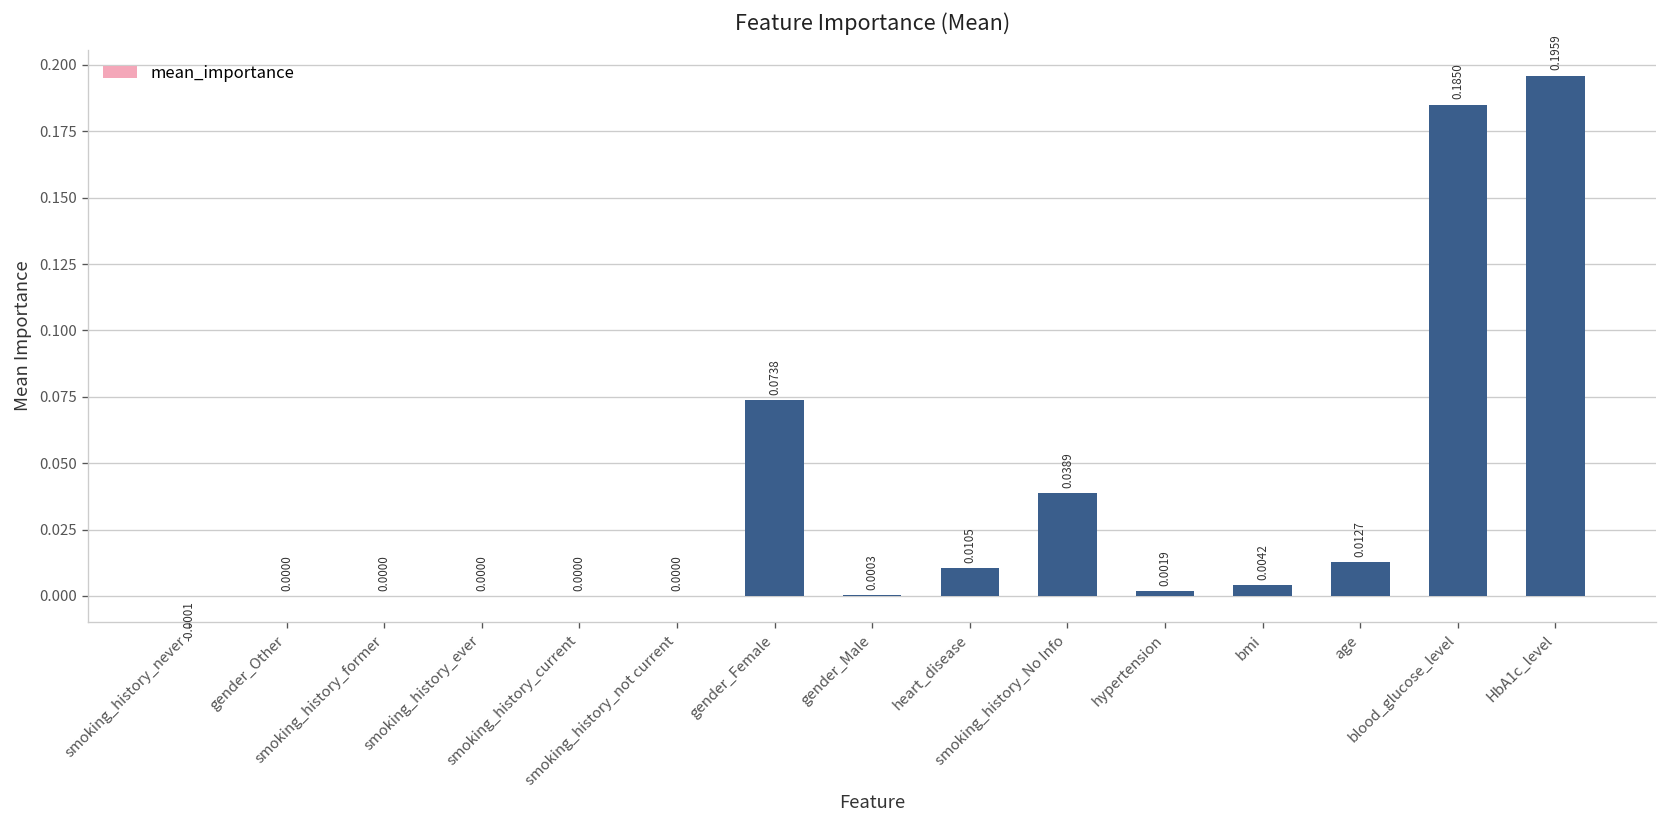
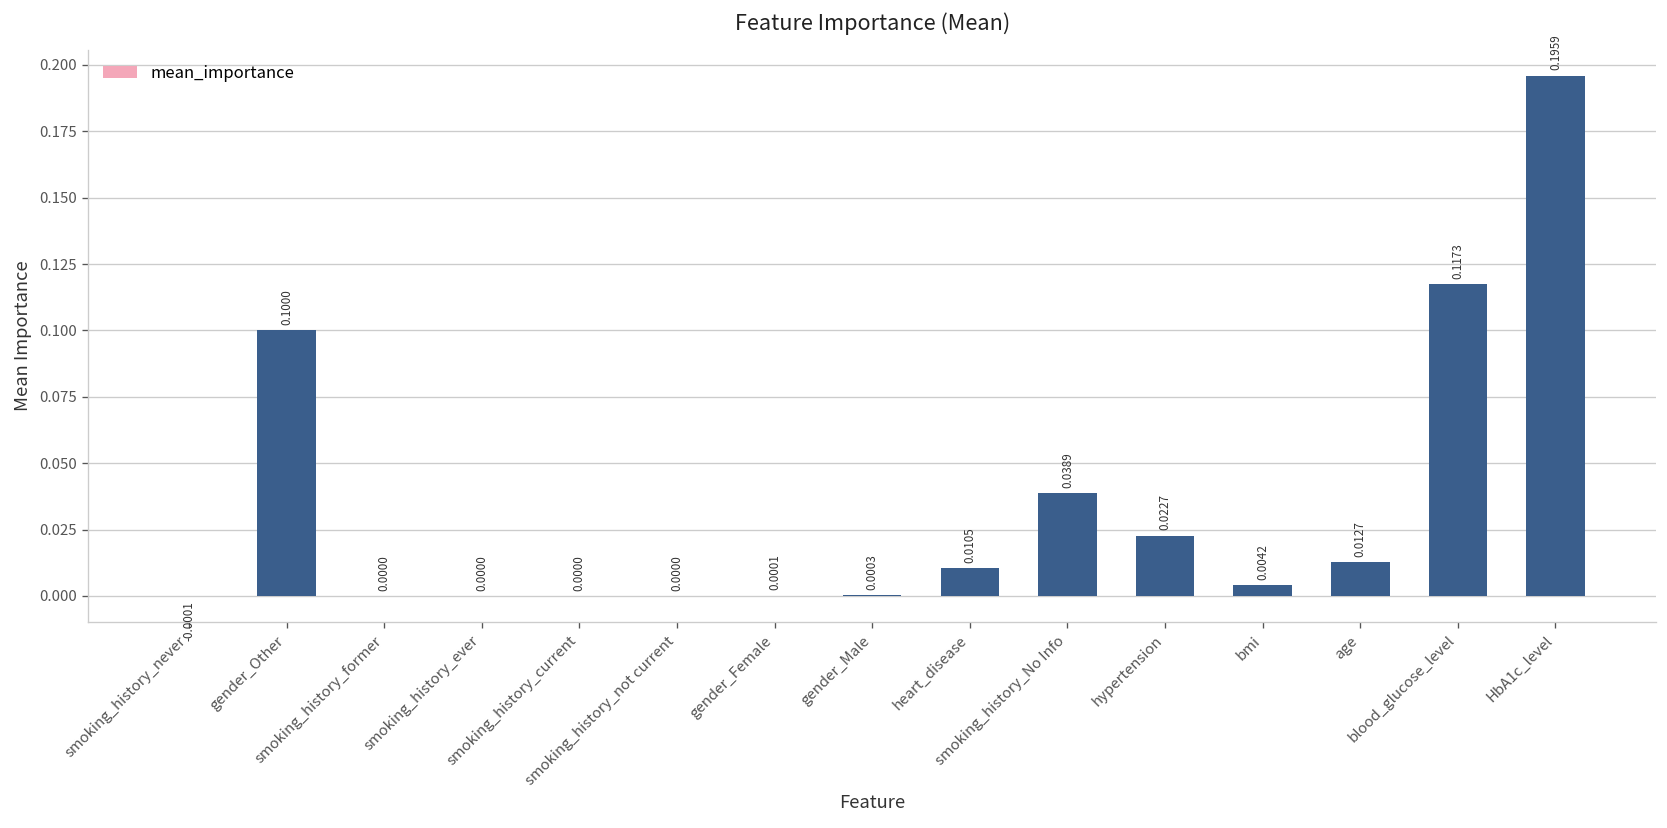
  {
    "smoking_history_never": -0.0001,
-   "gender_Other": 0.0000,
+   "gender_Other": 0.1000,
    "smoking_history_former": 0.0000,
    "smoking_history_ever": 0.0000,
    "smoking_history_current": 0.0000,
    "smoking_history_not current": 0.0000,
-   "gender_Female": 0.0738,
+   "gender_Female": 0.0001,
    "gender_Male": 0.0003,
    "heart_disease": 0.0105,
    "smoking_history_No Info": 0.0389,
-   "hypertension": 0.0019,
+   "hypertension": 0.0227,
    "bmi": 0.0042,
    "age": 0.0127,
-   "blood_glucose_level": 0.1850,
+   "blood_glucose_level": 0.1173,
    "HbA1c_level": 0.1959
  }
